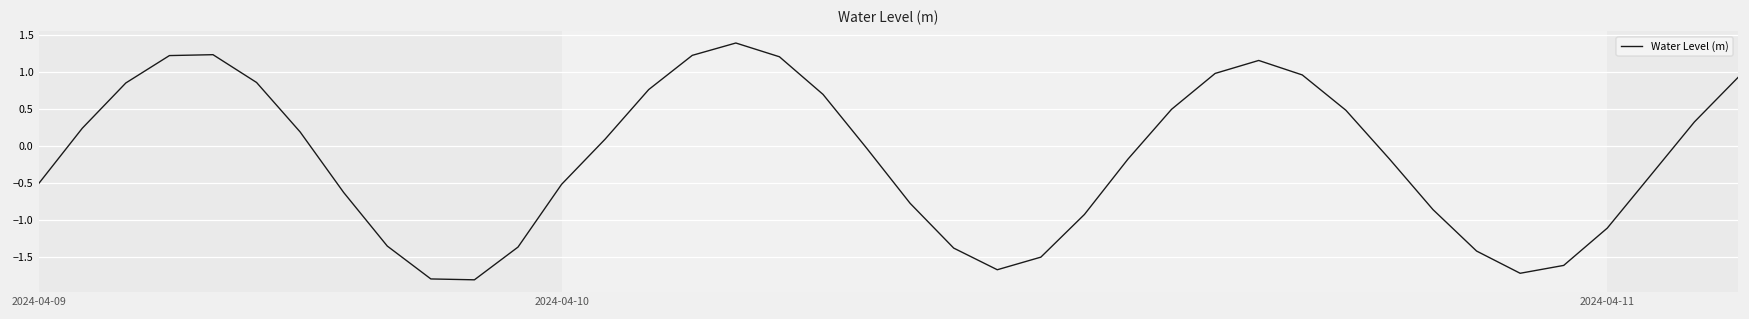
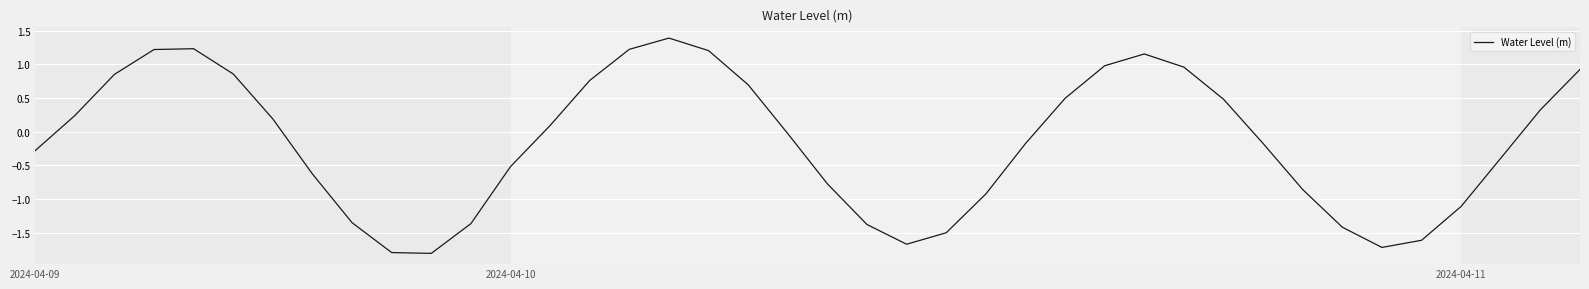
  {
-   "2024-04-09": -0.5,
+   "2024-04-09": -0.3,
    "2024-04-10": -0.5,
    "2024-04-11": -1.1
  }
